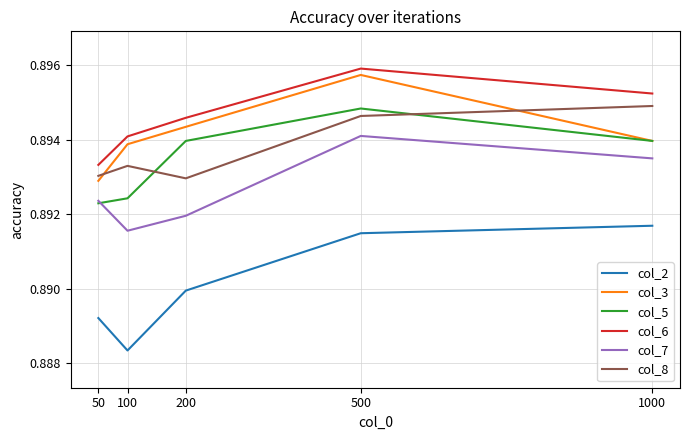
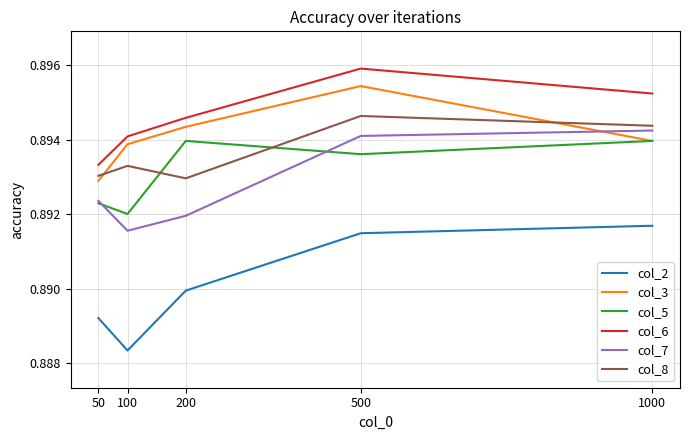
  {
    "col_2": {
      "50": 0.8892,
      "100": 0.8883,
      "200": 0.8899,
      "500": 0.8915,
      "1000": 0.8917
    },
    "col_3": {
      "50": 0.8929,
      "100": 0.8939,
      "200": 0.8943,
-     "500": 0.8957
+     "500": 0.8954
    },
    "col_5": {
-     "100": 0.8924,
+     "100": 0.8920,
      "200": 0.8940,
-     "500": 0.8948
+     "500": 0.8936
    },
    "col_6": {
      "50": 0.8933,
      "100": 0.8941,
      "200": 0.8946,
      "500": 0.8959,
      "1000": 0.8952
    },
    "col_7": {
      "100": 0.8916,
      "200": 0.8920,
      "500": 0.8941,
-     "1000": 0.8935
+     "1000": 0.8942
    },
    "col_8": {
      "50": 0.8930,
      "100": 0.8933,
      "200": 0.8930,
      "500": 0.8946,
-     "1000": 0.8949
+     "1000": 0.8944
    }
  }
